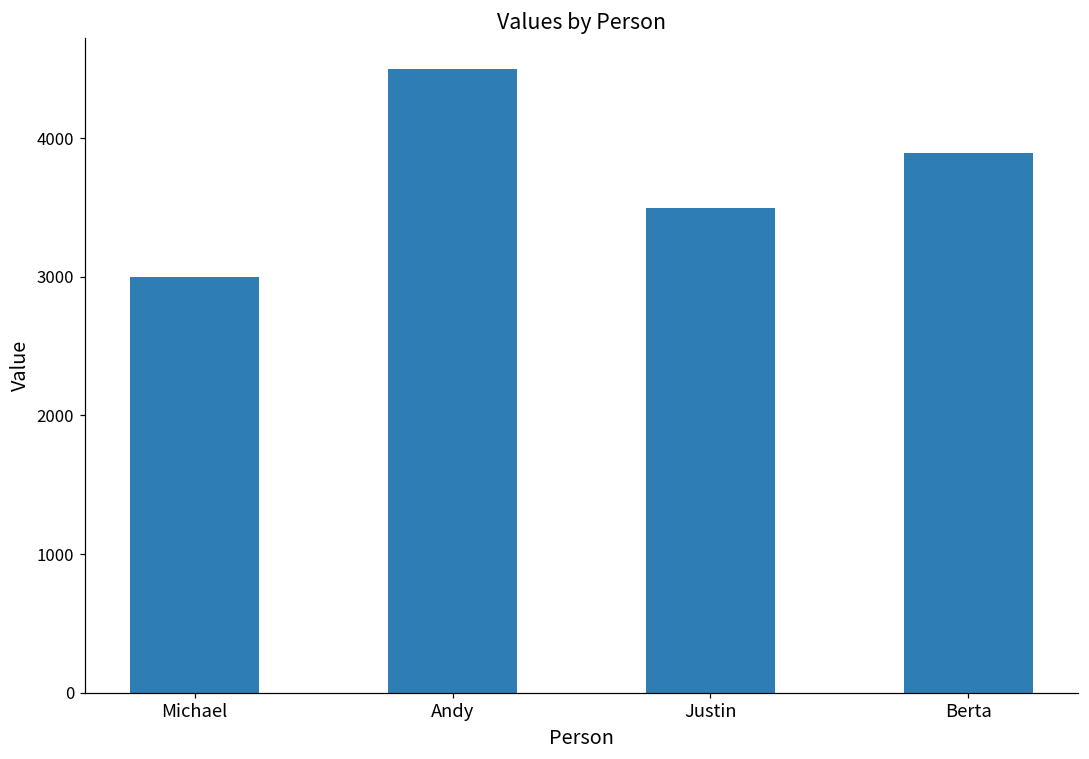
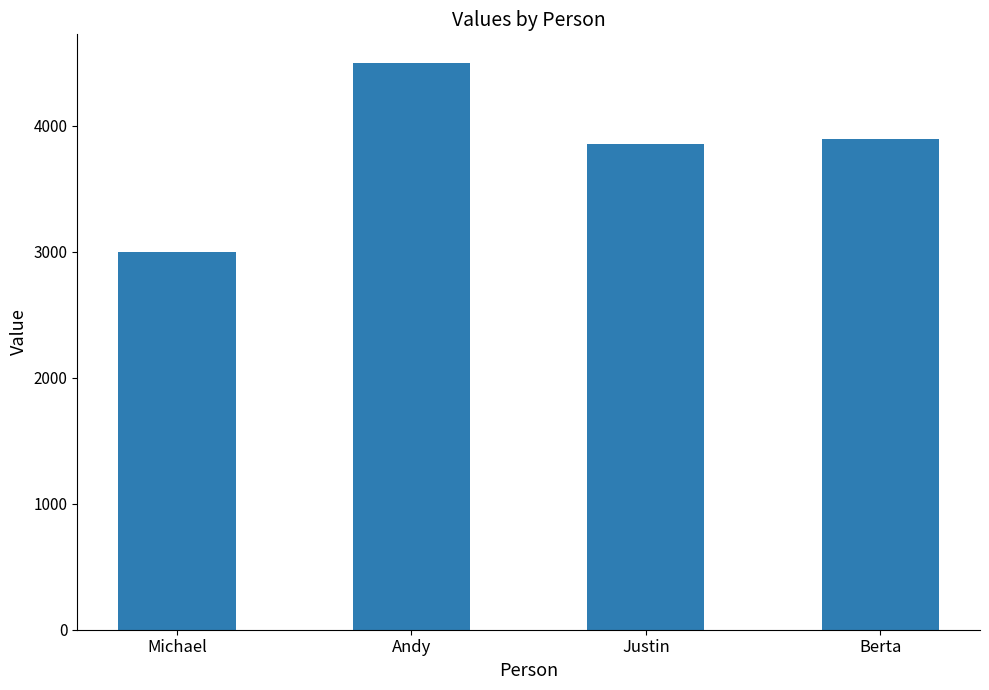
  {
    "Michael": 3000,
    "Andy": 4500,
-   "Justin": 3500,
+   "Justin": 3860,
    "Berta": 3890
  }
